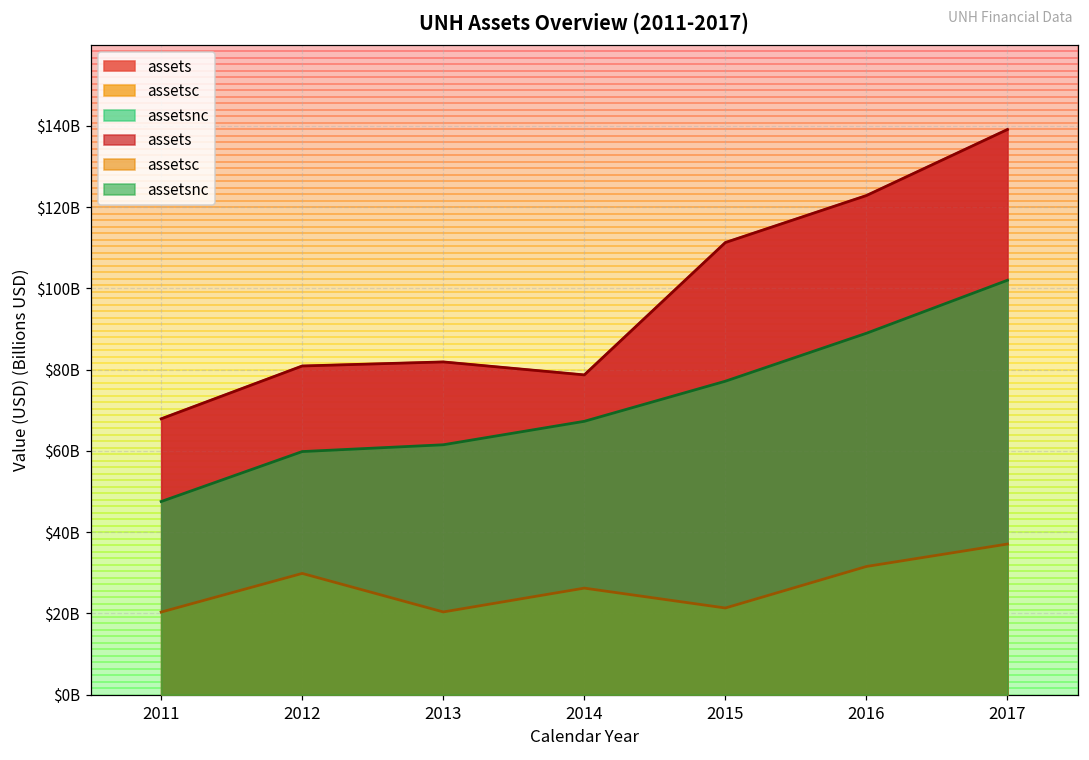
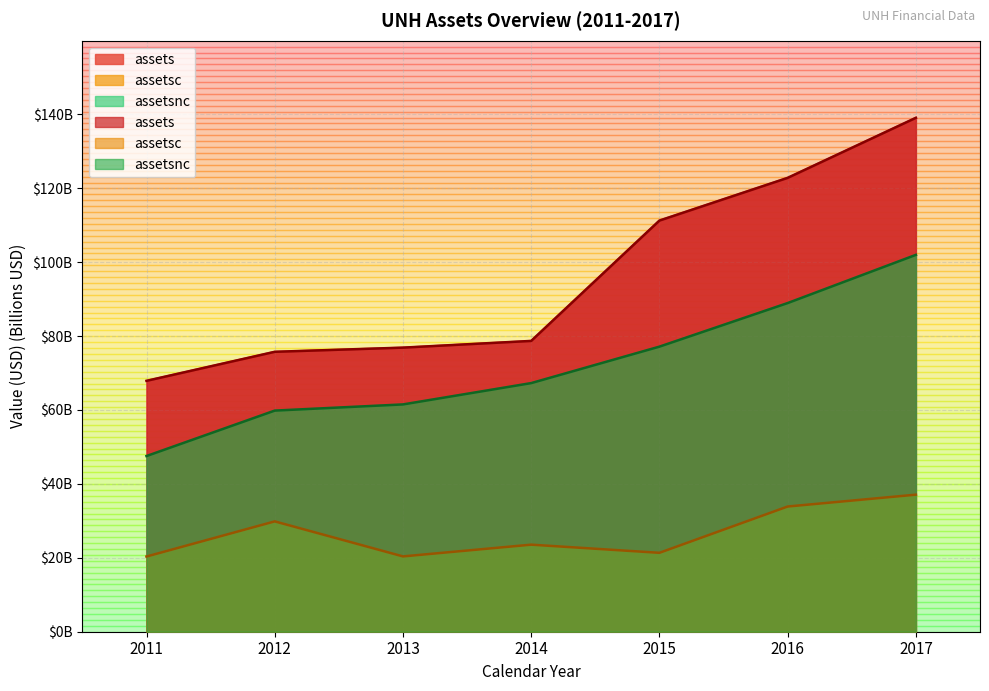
  {
    "assets": {
      "2011": "$68000000000",
-     "2012": "$81000000000",
-     "2013": "$82000000000",
+     "2012": "$76000000000",
+     "2013": "$77000000000",
      "2014": "$79000000000",
      "2015": "$111000000000",
      "2016": "$123000000000",
      "2017": "$139000000000"
    },
    "assetsc": {
      "2011": "$20000000000",
      "2012": "$30000000000",
      "2013": "$20000000000",
-     "2014": "$26000000000",
+     "2014": "$24000000000",
      "2015": "$21000000000",
-     "2016": "$32000000000",
+     "2016": "$34000000000",
      "2017": "$37000000000"
    },
    "assetsnc": {
      "2011": "$48000000000",
      "2012": "$60000000000",
      "2013": "$62000000000",
      "2014": "$67000000000",
      "2015": "$77000000000",
      "2016": "$89000000000",
      "2017": "$102000000000"
    }
  }
